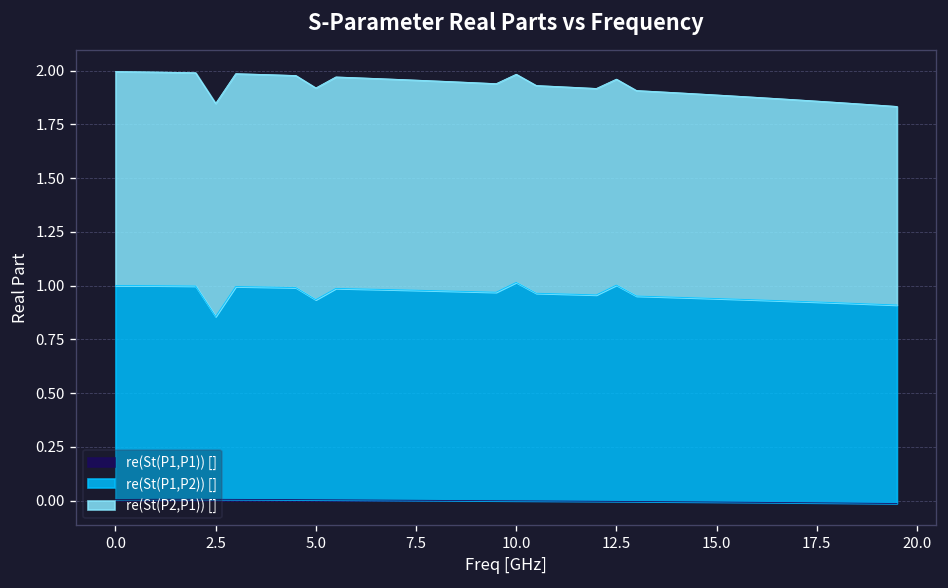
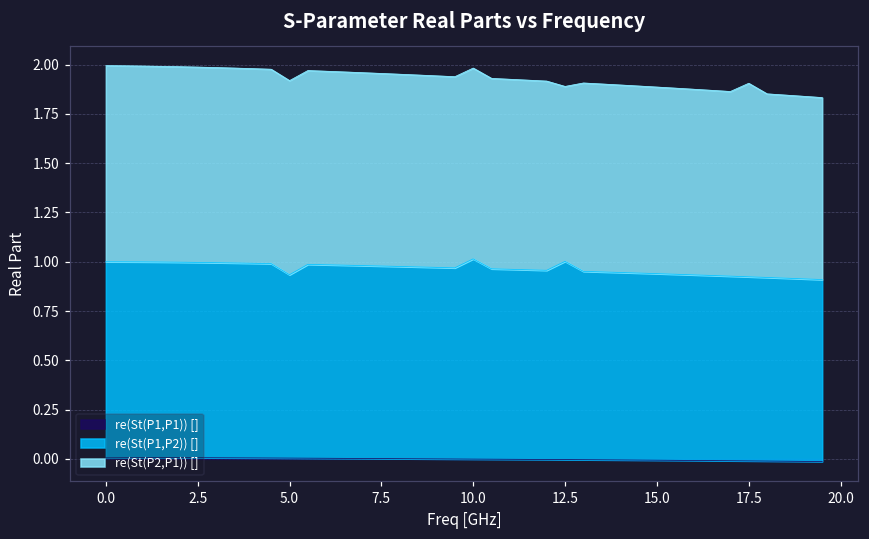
  {
    "re(St(P1,P2)) []": {
      "0.0": 1.00,
-     "2.5": 0.85,
+     "2.5": 0.99,
      "5.0": 0.93,
      "7.5": 0.98,
      "10.0": 1.01,
      "12.5": 1.00,
      "15.0": 0.94,
      "17.5": 0.92
    },
    "re(St(P2,P1)) []": {
      "0.0": 1.00,
      "2.5": 0.99,
      "5.0": 0.98,
      "7.5": 0.98,
      "10.0": 0.97,
-     "12.5": 0.96,
+     "12.5": 0.89,
      "15.0": 0.95,
-     "17.5": 0.93
+     "17.5": 0.98
    }
  }
